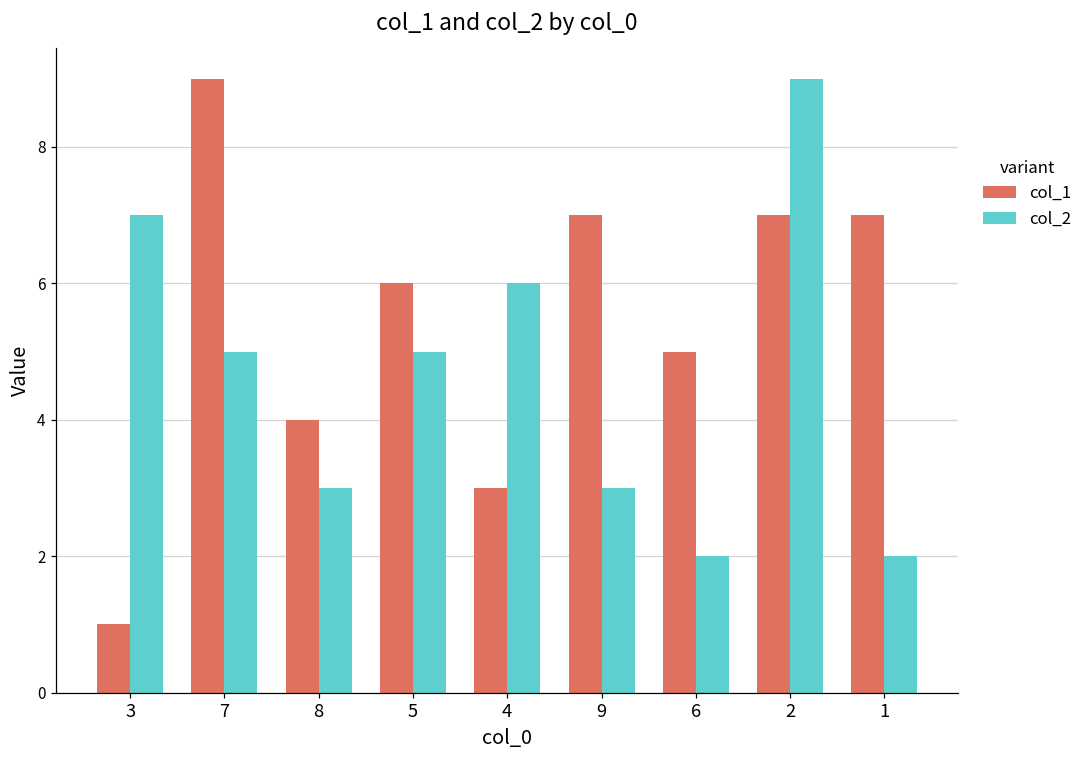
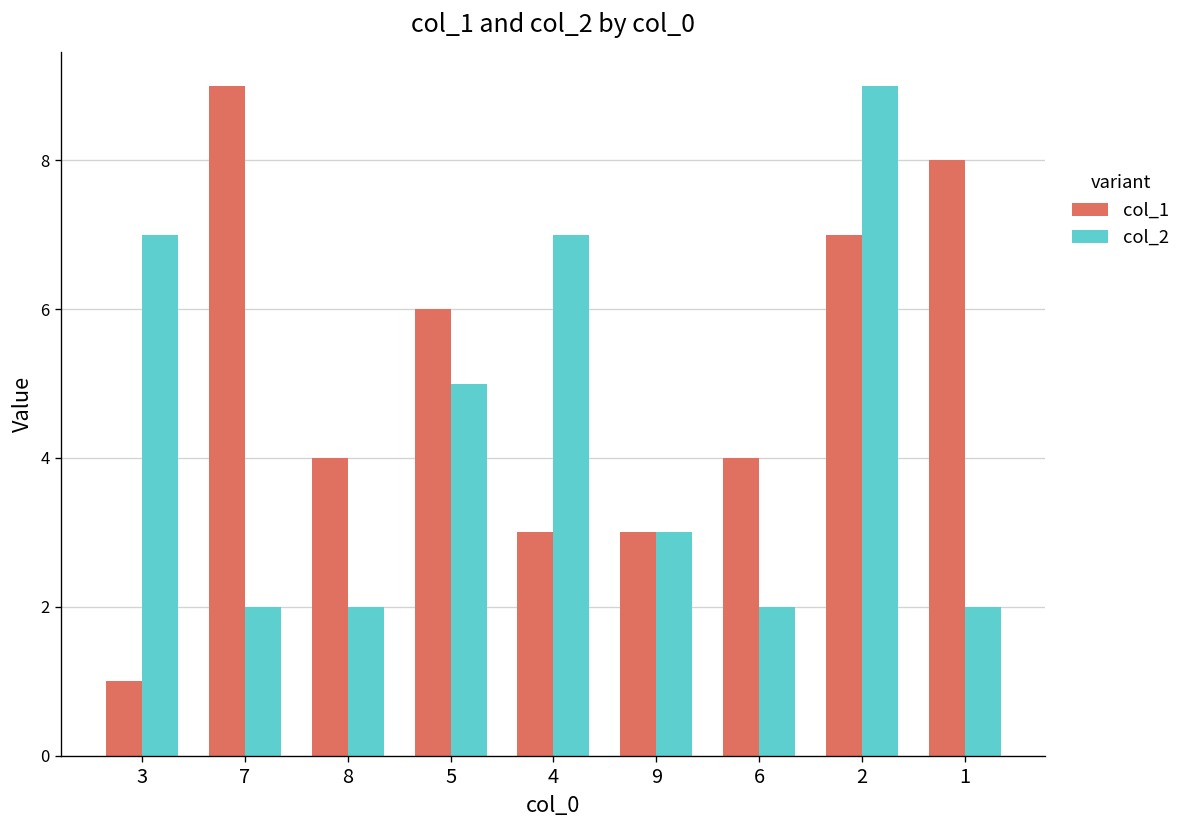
  {
    "col_1": {
      "3": 1,
      "7": 9,
      "8": 4,
      "5": 6,
      "4": 3,
-     "9": 7,
-     "6": 5,
+     "9": 3,
+     "6": 4,
      "2": 7,
-     "1": 7
+     "1": 8
    },
    "col_2": {
      "3": 7,
-     "7": 5,
-     "8": 3,
+     "7": 2,
+     "8": 2,
      "5": 5,
-     "4": 6,
+     "4": 7,
      "9": 3,
      "6": 2,
      "2": 9,
      "1": 2
    }
  }
